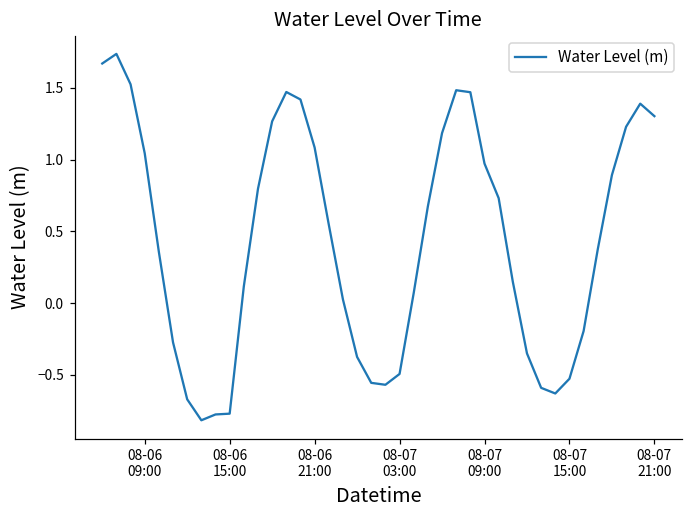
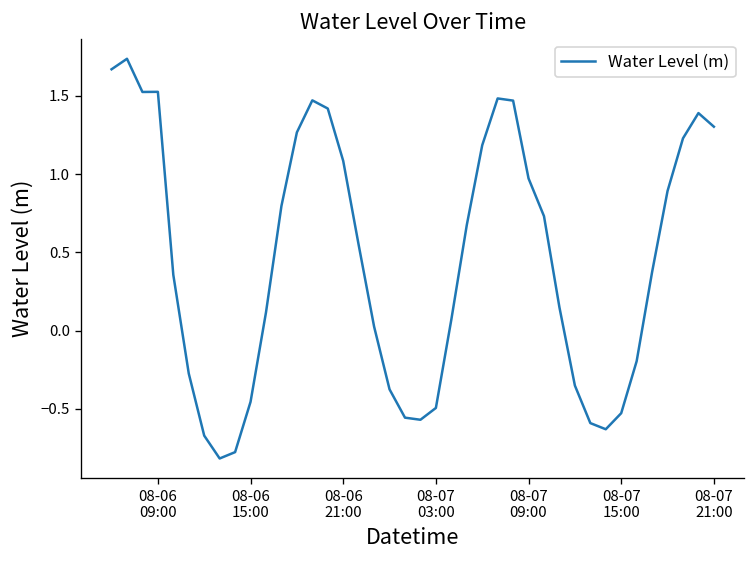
  {
-   "08-06 09:00": 1.04,
-   "08-06 15:00": -0.77,
+   "08-06 09:00": 1.53,
+   "08-06 15:00": -0.45,
    "08-06 21:00": 1.08,
    "08-07 03:00": -0.49,
    "08-07 09:00": 0.97,
    "08-07 15:00": -0.53,
    "08-07 21:00": 1.30
  }
